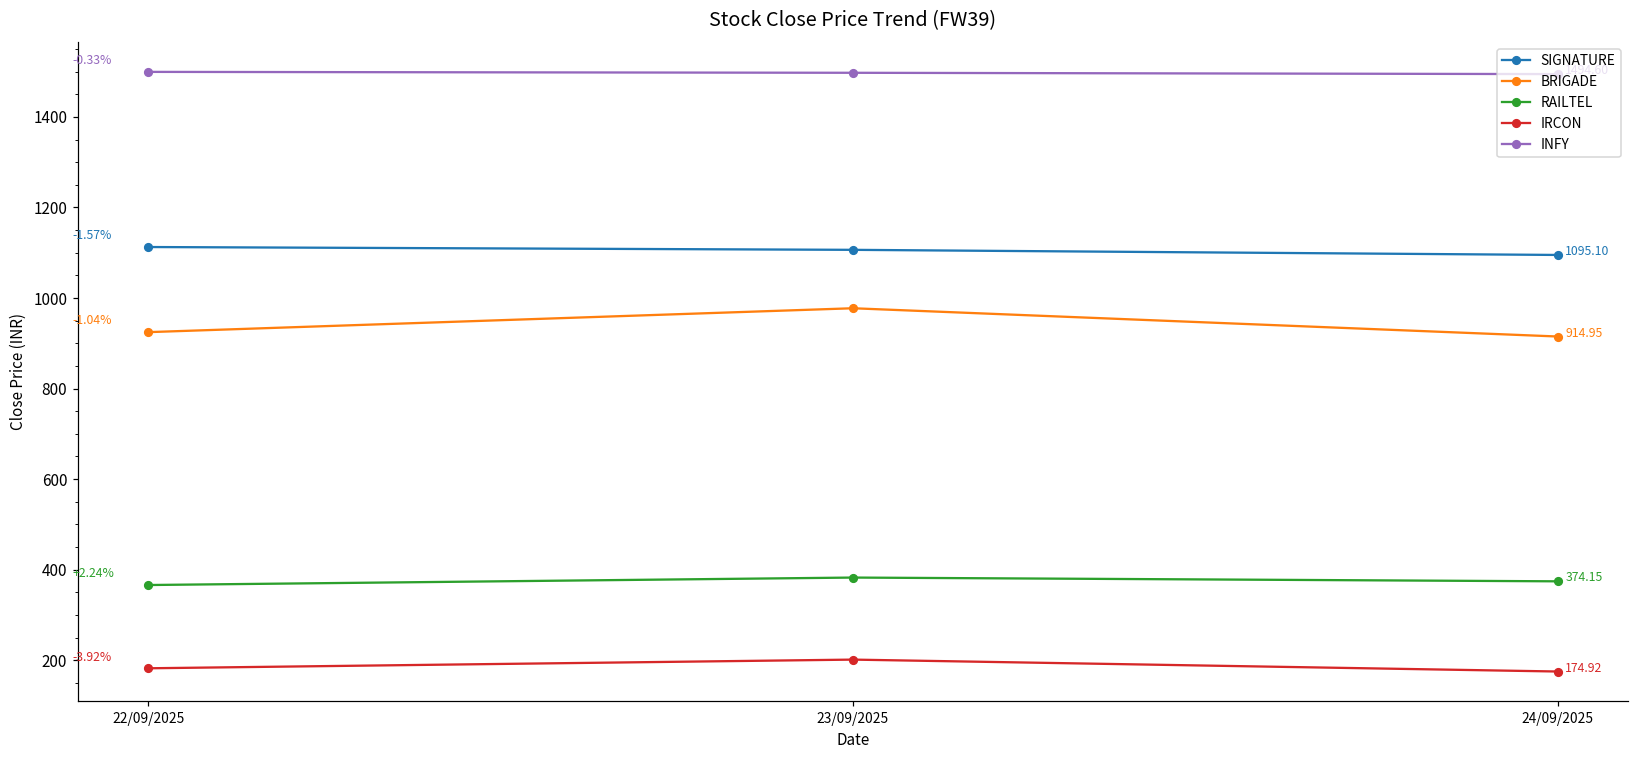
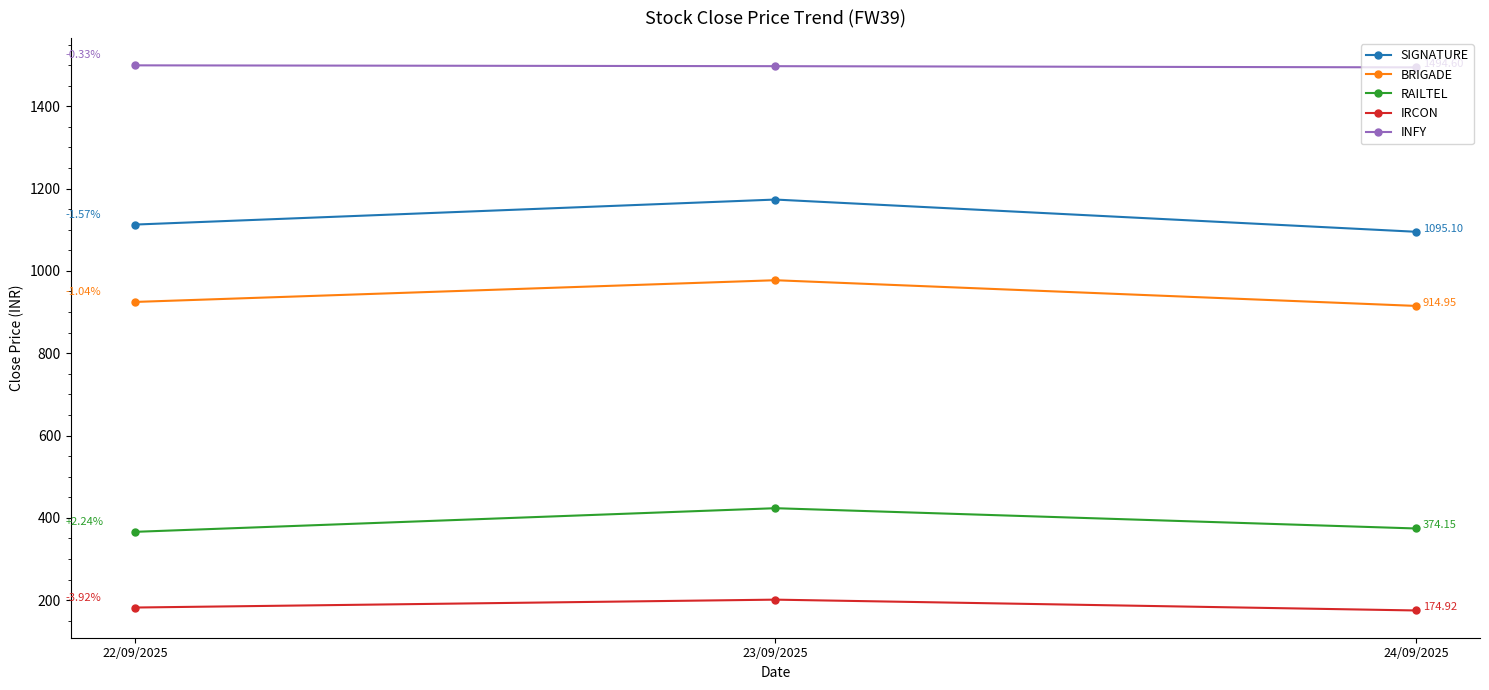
  {
    "SIGNATURE": {
      "22/09/2025": 1110,
-     "23/09/2025": 1110
+     "23/09/2025": 1170
    },
    "BRIGADE": {
      "24/09/2025": 914.95
    },
    "RAILTEL": {
      "22/09/2025": 370,
-     "23/09/2025": 380
+     "23/09/2025": 420
    },
    "IRCON": {
      "24/09/2025": 174.92
    },
    "INFY": {
      "22/09/2025": 1500,
      "23/09/2025": 1500
    }
  }
